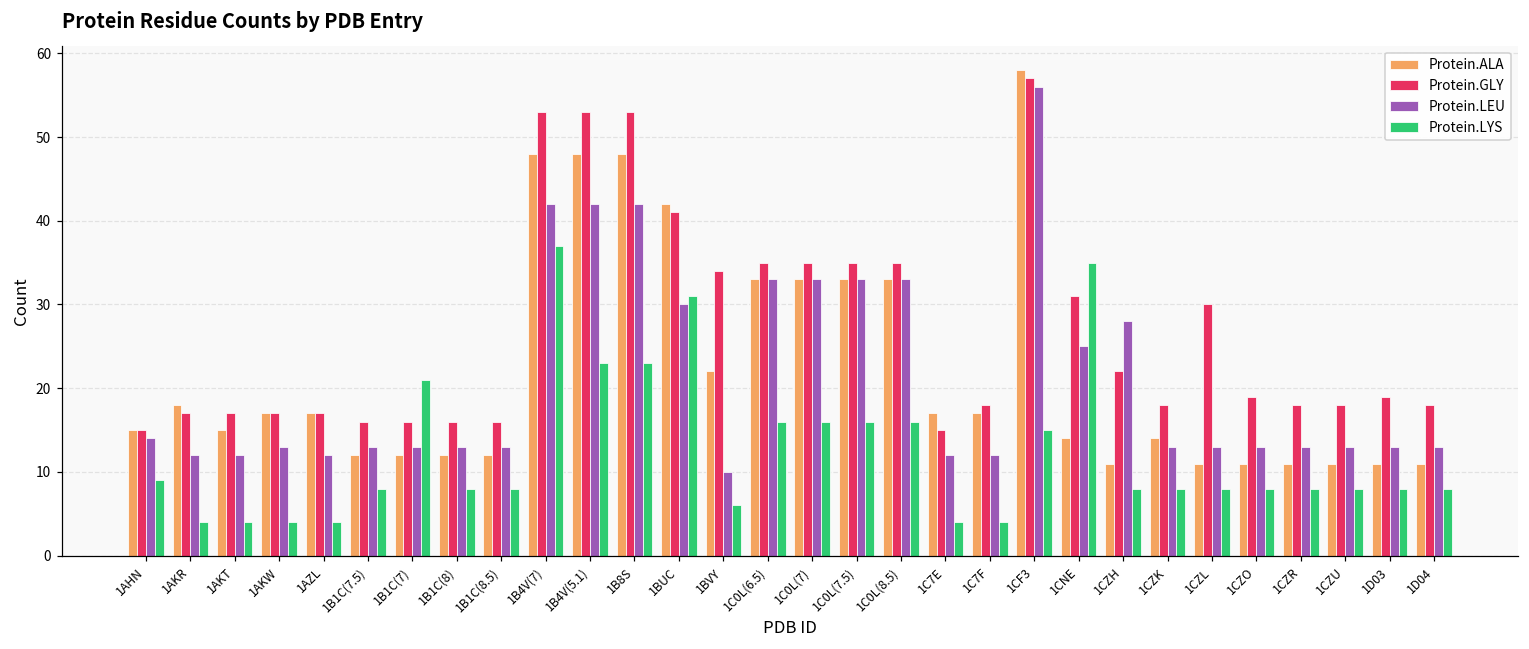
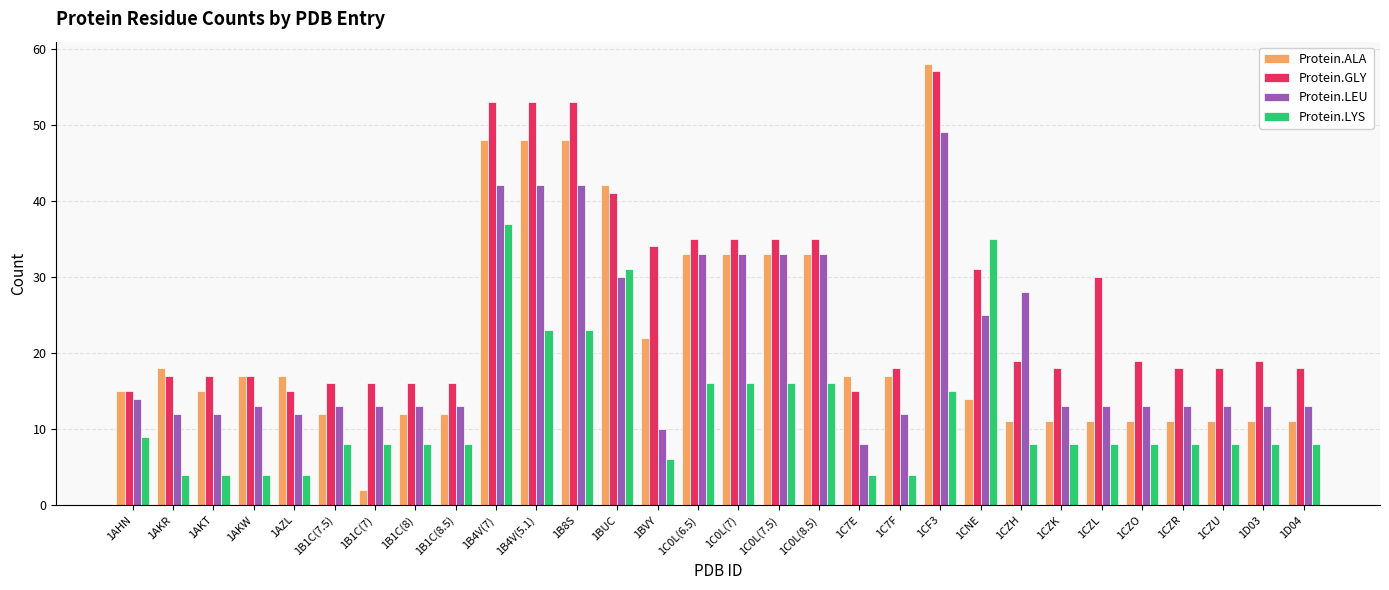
  {
    "Protein.ALA": {
      "1AHN": 15,
      "1AKR": 18,
      "1AKT": 15,
      "1AKW": 17,
      "1AZL": 17,
      "1B1C(7.5)": 12,
-     "1B1C(7)": 12,
+     "1B1C(7)": 2,
      "1B1C(8)": 12,
      "1B1C(8.5)": 12,
      "1B4V(7)": 48,
      "1B4V(5.1)": 48,
      "1B8S": 48,
      "1BUC": 42,
      "1BVY": 22,
      "1C0L(6.5)": 33,
      "1C0L(7)": 33,
      "1C0L(7.5)": 33,
      "1C0L(8.5)": 33,
      "1C7E": 17,
      "1C7F": 17,
      "1CF3": 58,
      "1CNE": 14,
      "1CZH": 11,
-     "1CZK": 14,
+     "1CZK": 11,
      "1CZL": 11,
      "1CZO": 11,
      "1CZR": 11,
      "1CZU": 11,
      "1D03": 11,
      "1D04": 11
    },
    "Protein.GLY": {
      "1AHN": 15,
      "1AKR": 17,
      "1AKT": 17,
      "1AKW": 17,
-     "1AZL": 17,
+     "1AZL": 15,
      "1B1C(7.5)": 16,
      "1B1C(7)": 16,
      "1B1C(8)": 16,
      "1B1C(8.5)": 16,
      "1B4V(7)": 53,
      "1B4V(5.1)": 53,
      "1B8S": 53,
      "1BUC": 41,
      "1BVY": 34,
      "1C0L(6.5)": 35,
      "1C0L(7)": 35,
      "1C0L(7.5)": 35,
      "1C0L(8.5)": 35,
      "1C7E": 15,
      "1C7F": 18,
      "1CF3": 57,
      "1CNE": 31,
-     "1CZH": 22,
+     "1CZH": 19,
      "1CZK": 18,
      "1CZL": 30,
      "1CZO": 19,
      "1CZR": 18,
      "1CZU": 18,
      "1D03": 19,
      "1D04": 18
    },
    "Protein.LEU": {
      "1AHN": 14,
      "1AKR": 12,
      "1AKT": 12,
      "1AKW": 13,
      "1AZL": 12,
      "1B1C(7.5)": 13,
      "1B1C(7)": 13,
      "1B1C(8)": 13,
      "1B1C(8.5)": 13,
      "1B4V(7)": 42,
      "1B4V(5.1)": 42,
      "1B8S": 42,
      "1BUC": 30,
      "1BVY": 10,
      "1C0L(6.5)": 33,
      "1C0L(7)": 33,
      "1C0L(7.5)": 33,
      "1C0L(8.5)": 33,
-     "1C7E": 12,
+     "1C7E": 8,
      "1C7F": 12,
-     "1CF3": 56,
+     "1CF3": 49,
      "1CNE": 25,
      "1CZH": 28,
      "1CZK": 13,
      "1CZL": 13,
      "1CZO": 13,
      "1CZR": 13,
      "1CZU": 13,
      "1D03": 13,
      "1D04": 13
    },
    "Protein.LYS": {
      "1AHN": 9,
      "1AKR": 4,
      "1AKT": 4,
      "1AKW": 4,
      "1AZL": 4,
      "1B1C(7.5)": 8,
-     "1B1C(7)": 21,
+     "1B1C(7)": 8,
      "1B1C(8)": 8,
      "1B1C(8.5)": 8,
      "1B4V(7)": 37,
      "1B4V(5.1)": 23,
      "1B8S": 23,
      "1BUC": 31,
      "1BVY": 6,
      "1C0L(6.5)": 16,
      "1C0L(7)": 16,
      "1C0L(7.5)": 16,
      "1C0L(8.5)": 16,
      "1C7E": 4,
      "1C7F": 4,
      "1CF3": 15,
      "1CNE": 35,
      "1CZH": 8,
      "1CZK": 8,
      "1CZL": 8,
      "1CZO": 8,
      "1CZR": 8,
      "1CZU": 8,
      "1D03": 8,
      "1D04": 8
    }
  }
